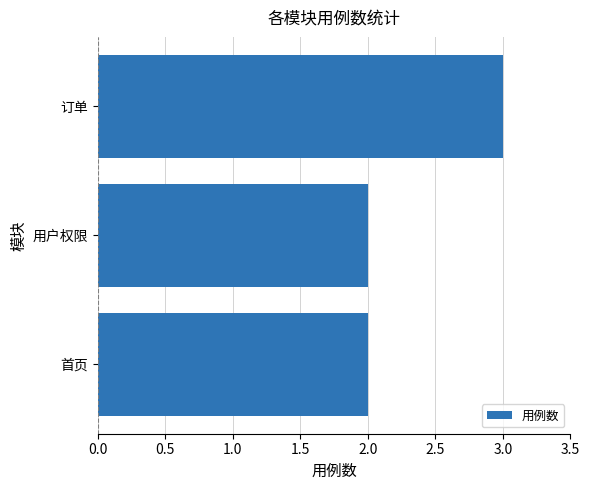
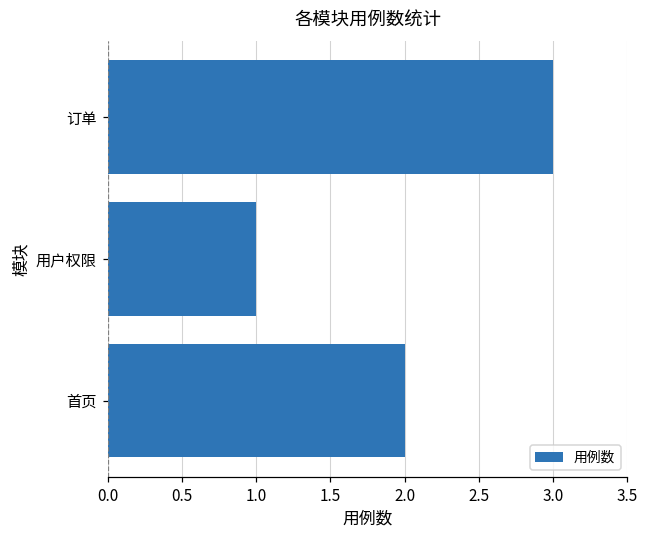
  {
    "订单": 3,
-   "用户权限": 2,
+   "用户权限": 1,
    "首页": 2
  }
